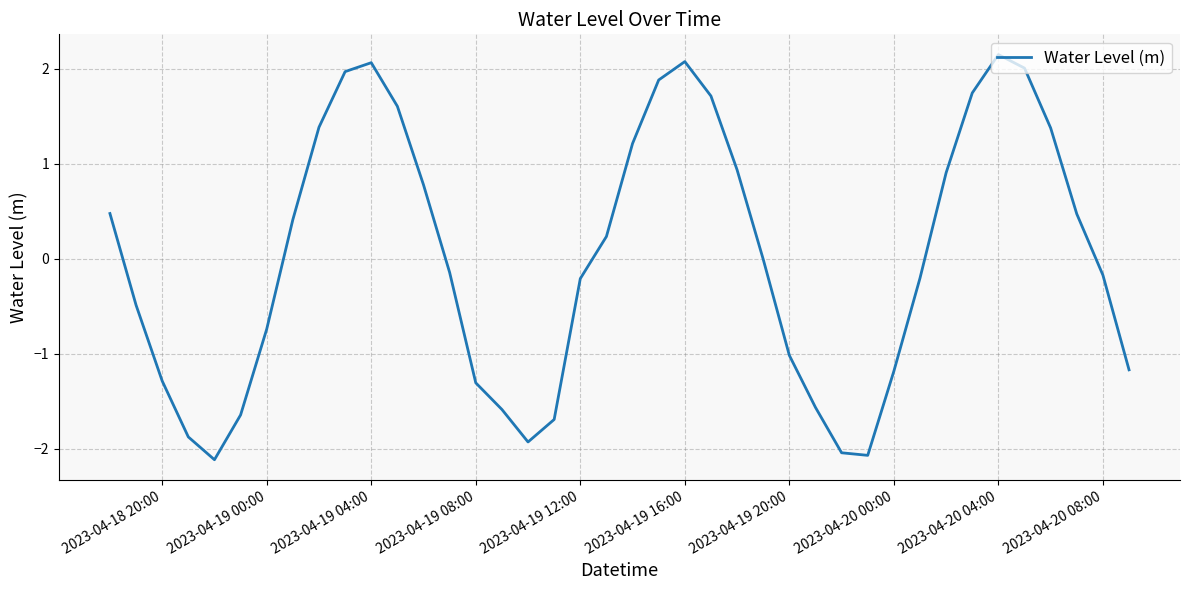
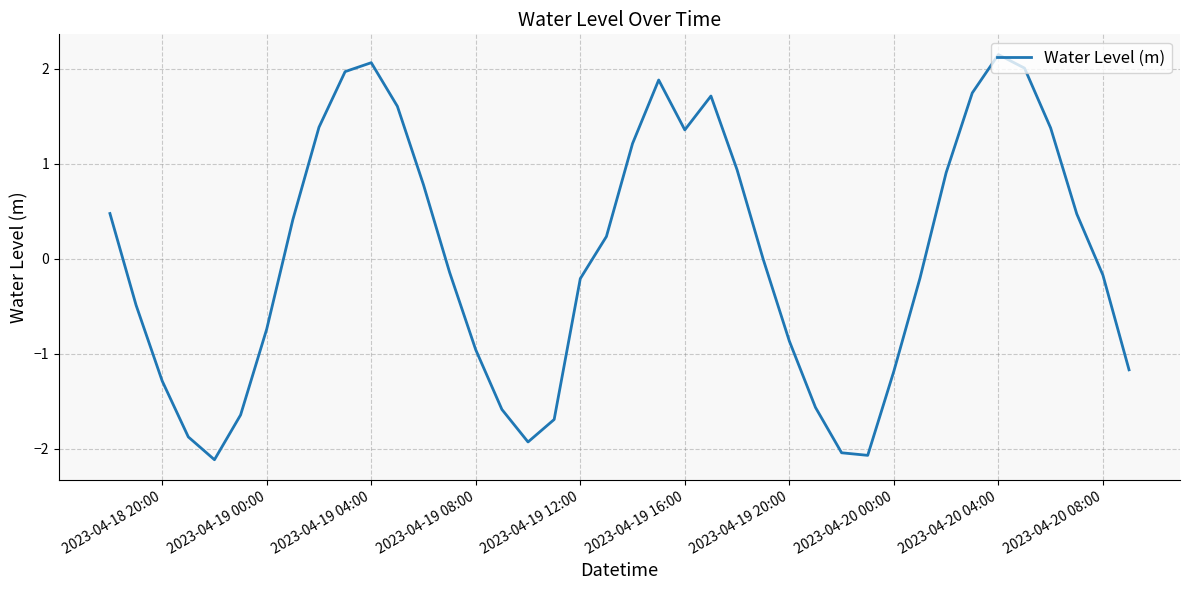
  {
    "2023-04-18 20:00": -1.3,
    "2023-04-19 00:00": -0.7,
    "2023-04-19 04:00": 2.1,
-   "2023-04-19 08:00": -1.3,
+   "2023-04-19 08:00": -1.0,
    "2023-04-19 12:00": -0.2,
-   "2023-04-19 16:00": 2.1,
-   "2023-04-19 20:00": -1.0,
+   "2023-04-19 16:00": 1.4,
+   "2023-04-19 20:00": -0.9,
    "2023-04-20 00:00": -1.2,
    "2023-04-20 08:00": -0.2
  }
